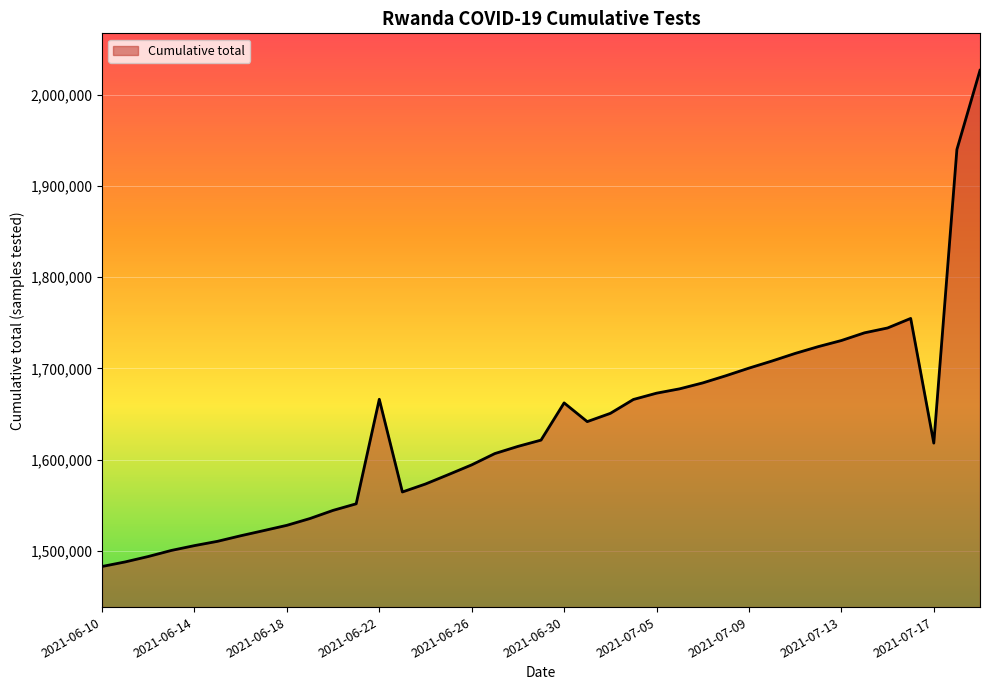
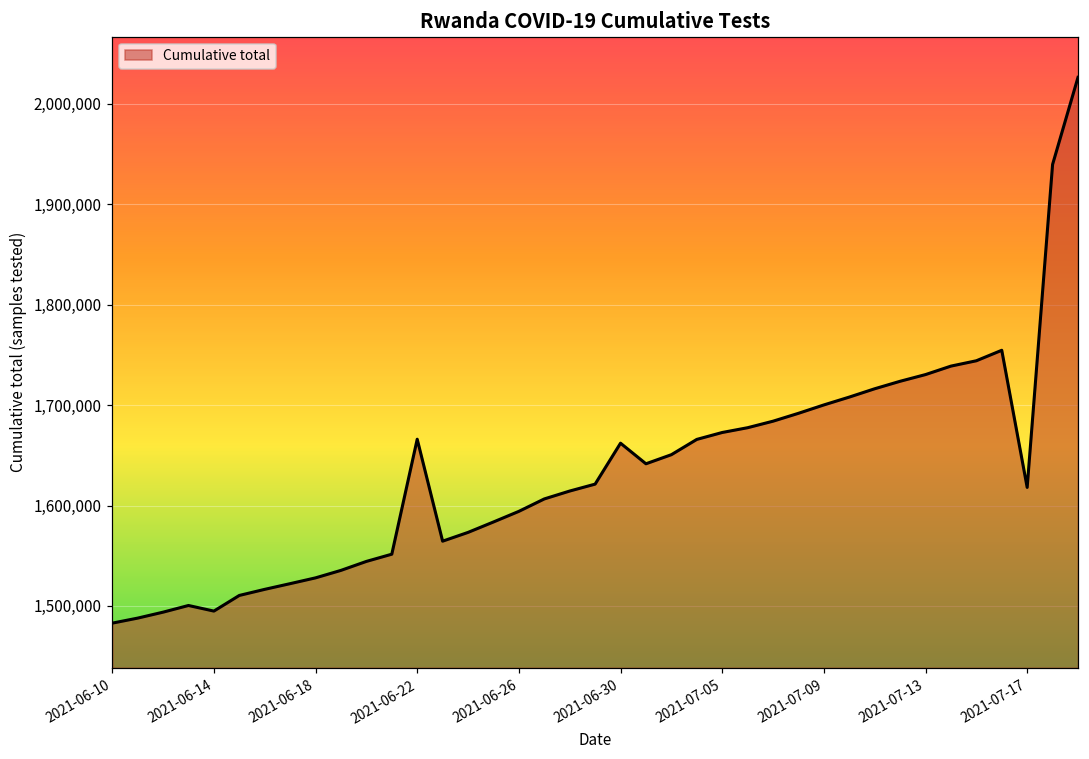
  {
    "2021-06-10": "1,480,000",
-   "2021-06-14": "1,510,000",
+   "2021-06-14": "1,490,000",
    "2021-06-18": "1,530,000",
    "2021-06-22": "1,670,000",
    "2021-06-26": "1,590,000",
    "2021-06-30": "1,660,000",
    "2021-07-05": "1,670,000",
    "2021-07-09": "1,700,000",
    "2021-07-13": "1,730,000",
    "2021-07-17": "1,620,000"
  }
